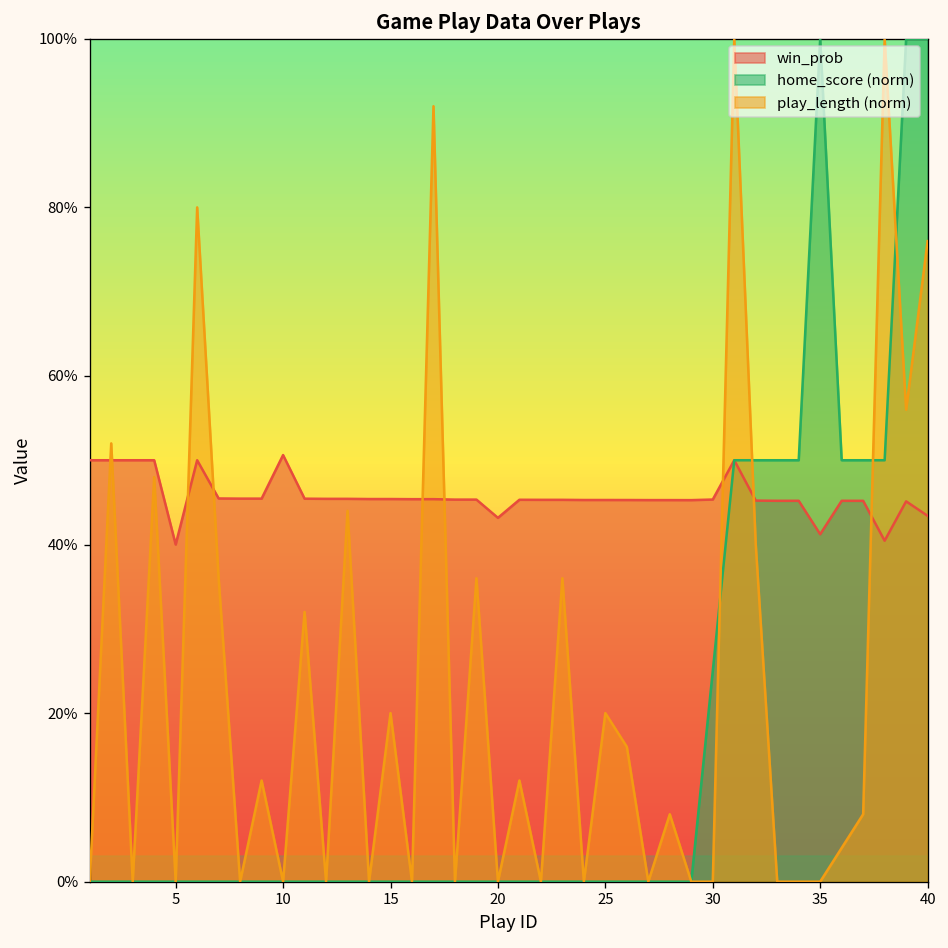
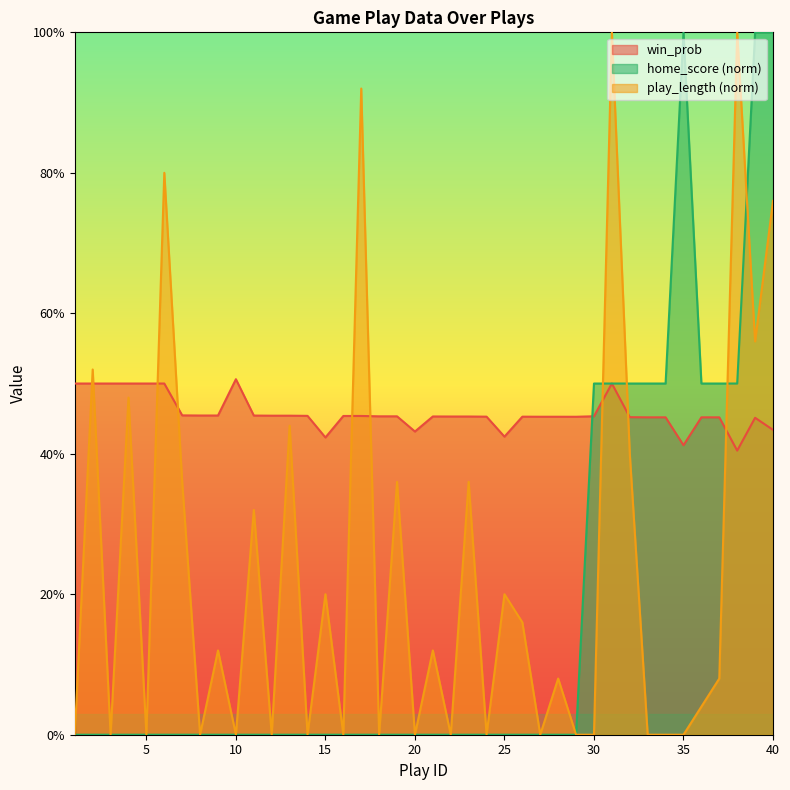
  {
    "win_prob": {
-     "5": "40%",
+     "5": "50%",
      "10": "51%",
-     "15": "45%",
+     "15": "42%",
      "20": "43%",
-     "25": "45%",
+     "25": "42%",
      "30": "45%",
      "35": "41%",
      "40": "43%"
    },
    "home_score (norm)": {
-     "30": "25%",
+     "30": "50%",
      "35": "100%",
      "40": "100%"
    },
    "play_length (norm)": {
      "15": "20%",
      "25": "20%",
      "40": "76%"
    }
  }
